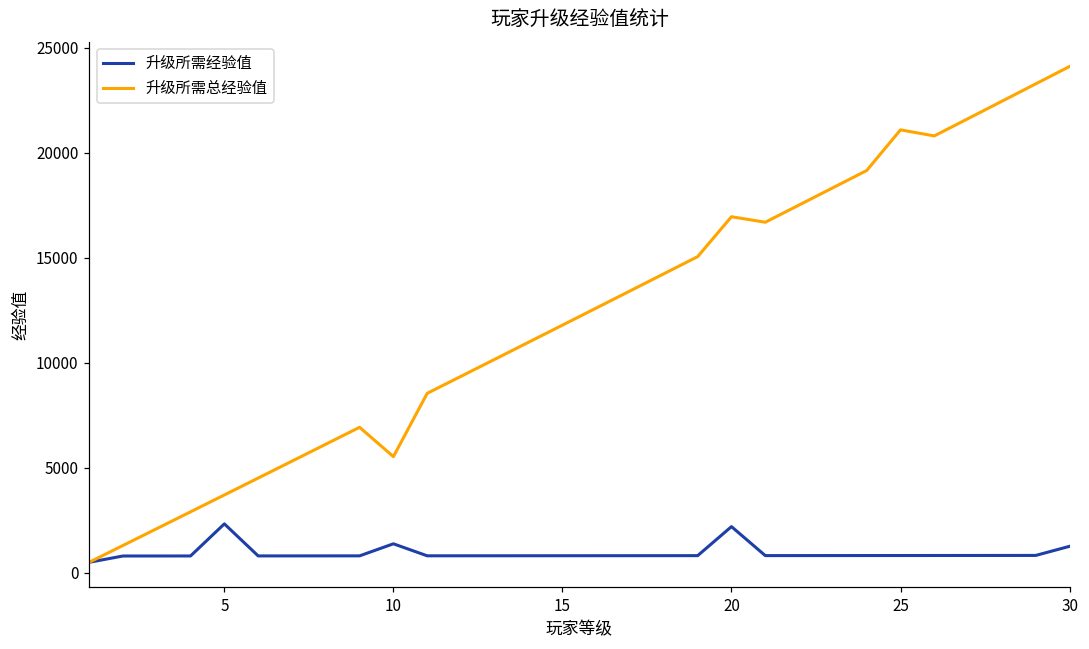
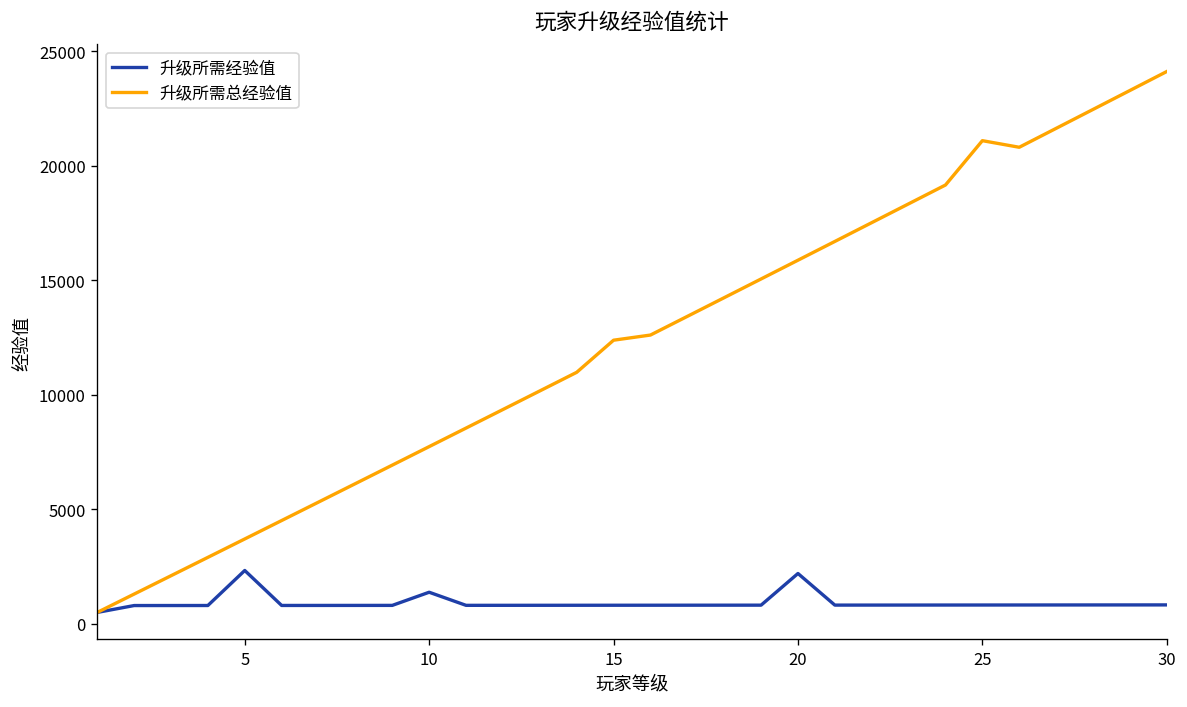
  {
    "升级所需经验值": {
      "5": 2300,
      "10": 1400,
      "15": 800,
      "20": 2200,
      "25": 800,
-     "30": 1300
+     "30": 800
    },
    "升级所需总经验值": {
      "5": 3700,
-     "10": 5500,
-     "15": 11800,
-     "20": 17000,
+     "10": 7700,
+     "15": 12400,
+     "20": 15900,
      "25": 21100,
      "30": 24100
    }
  }
